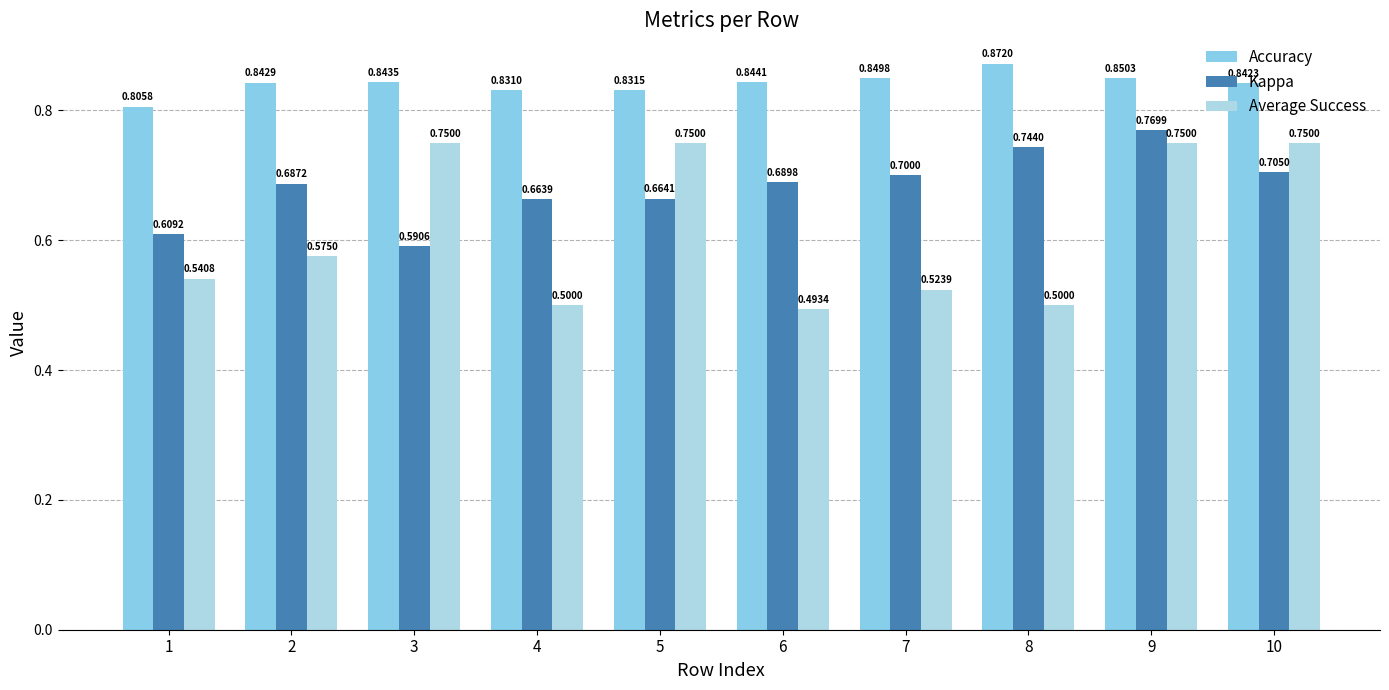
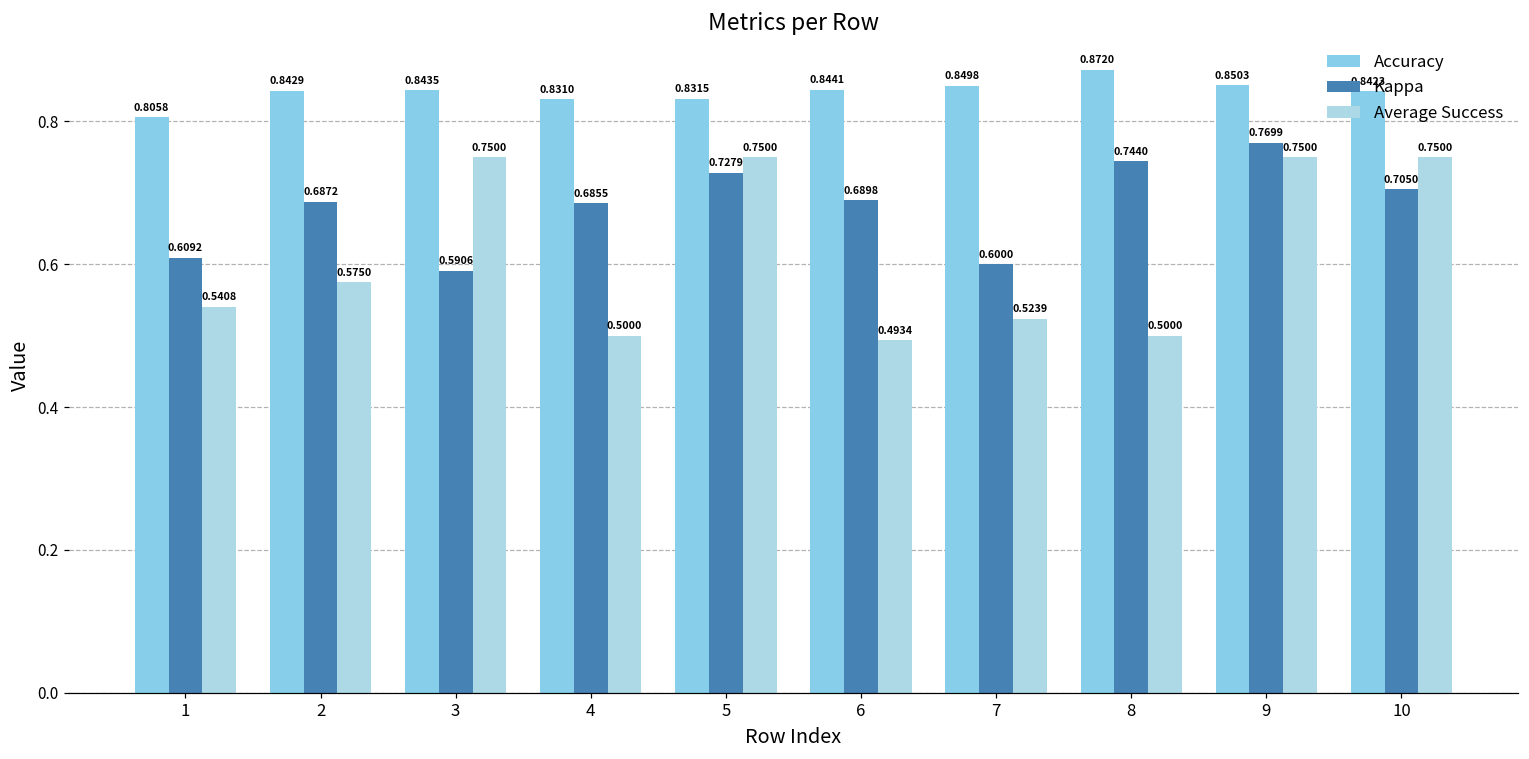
  {
    "Kappa": {
      "1": 0.6092,
      "2": 0.6872,
      "3": 0.5906,
-     "4": 0.6639,
-     "5": 0.6641,
+     "4": 0.6855,
+     "5": 0.7279,
      "6": 0.6898,
-     "7": 0.7000,
+     "7": 0.6000,
      "8": 0.7440,
      "9": 0.7699,
      "10": 0.7050
    }
  }
